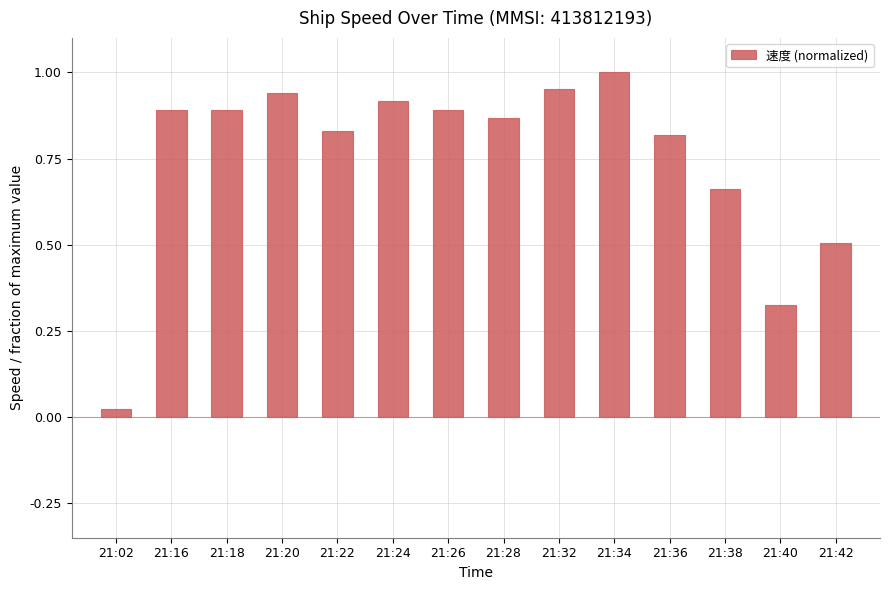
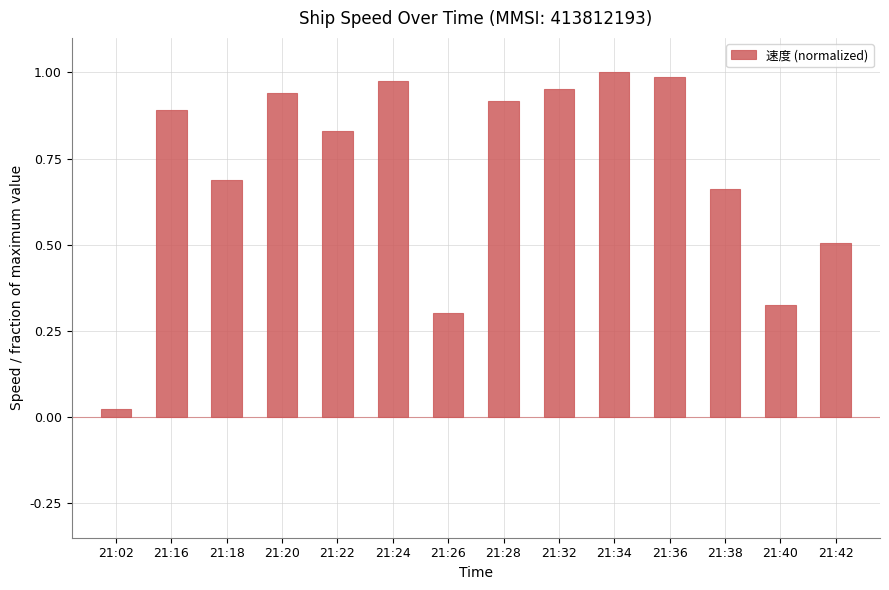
  {
    "21:02": 0.02,
    "21:16": 0.89,
-   "21:18": 0.89,
+   "21:18": 0.69,
    "21:20": 0.94,
    "21:22": 0.83,
-   "21:24": 0.92,
-   "21:26": 0.89,
-   "21:28": 0.87,
+   "21:24": 0.98,
+   "21:26": 0.30,
+   "21:28": 0.92,
    "21:32": 0.95,
    "21:34": 1.00,
-   "21:36": 0.82,
+   "21:36": 0.99,
    "21:38": 0.66,
    "21:40": 0.33,
    "21:42": 0.51
  }
